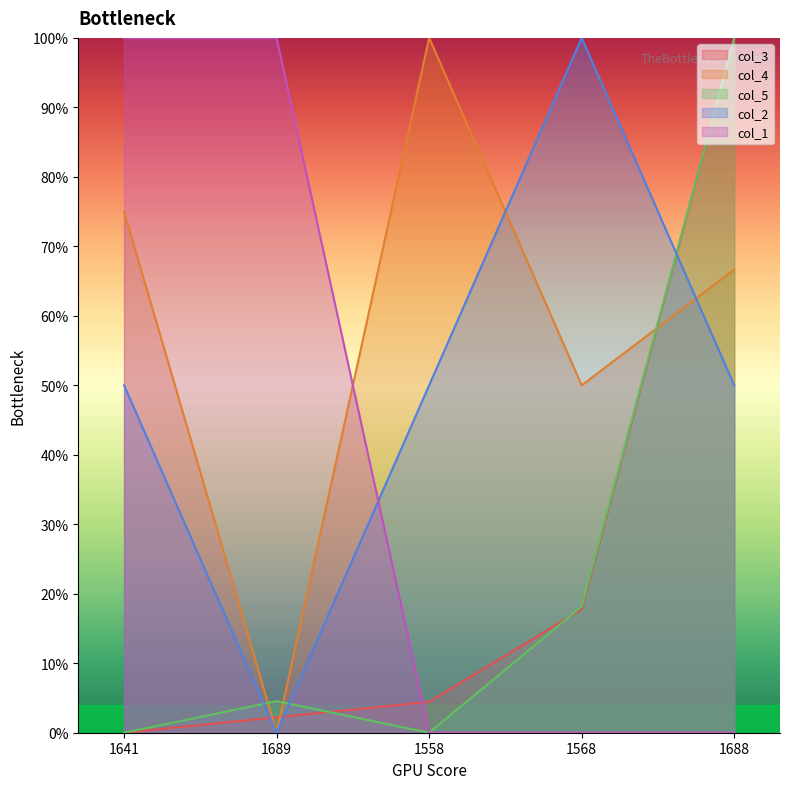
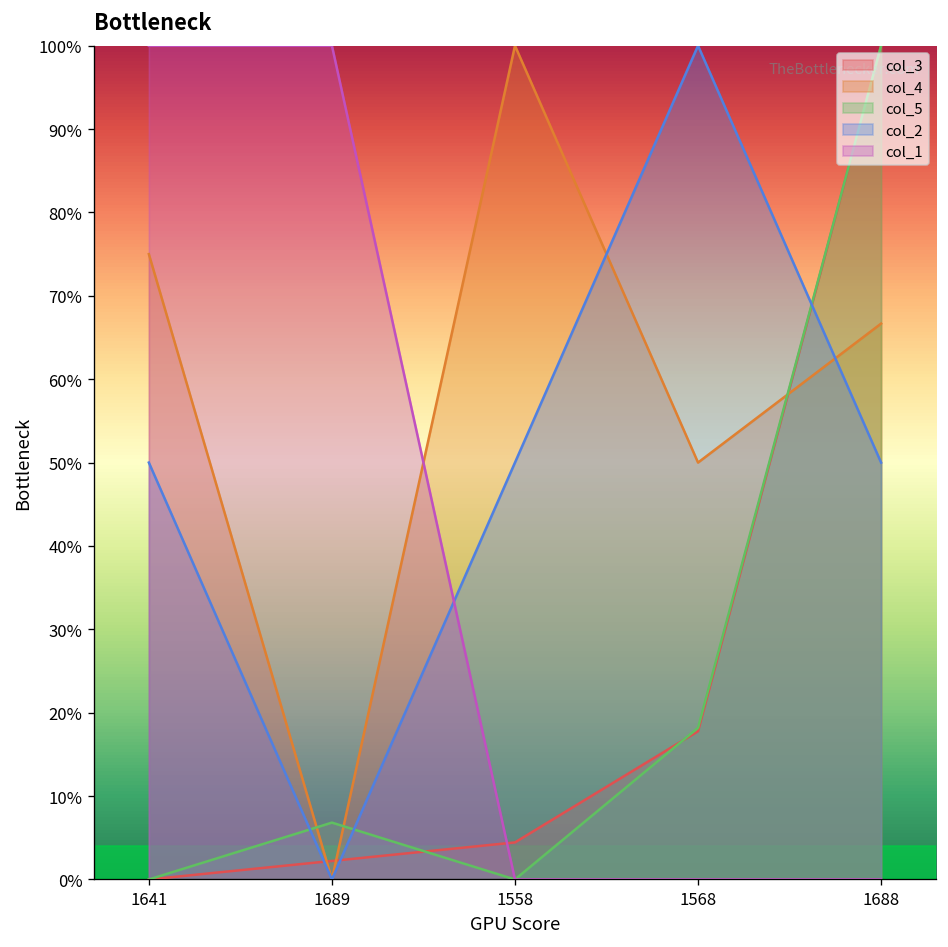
  {
    "col_5": {
-     "1689": "5%",
+     "1689": "7%",
      "1568": "18%"
    },
    "col_2": {
      "1641": "50%",
      "1558": "50%",
      "1568": "100%",
      "1688": "50%"
    },
    "col_1": {
      "1641": "100%",
      "1689": "100%"
    }
  }
